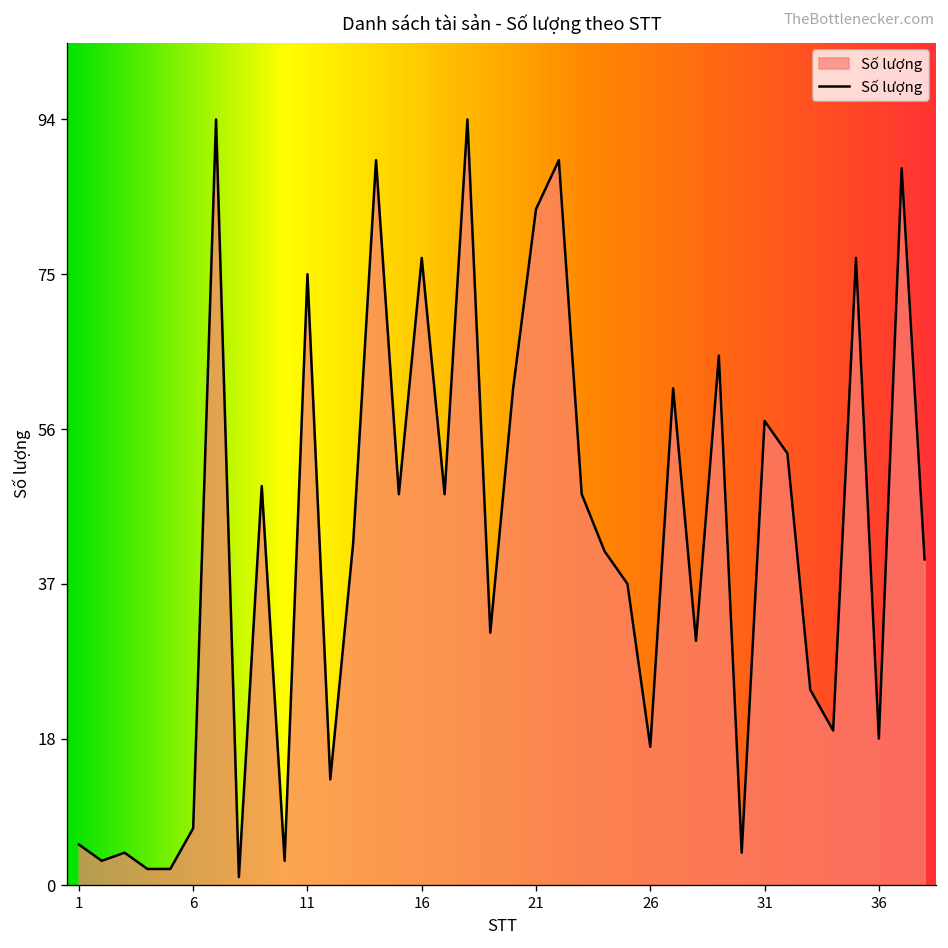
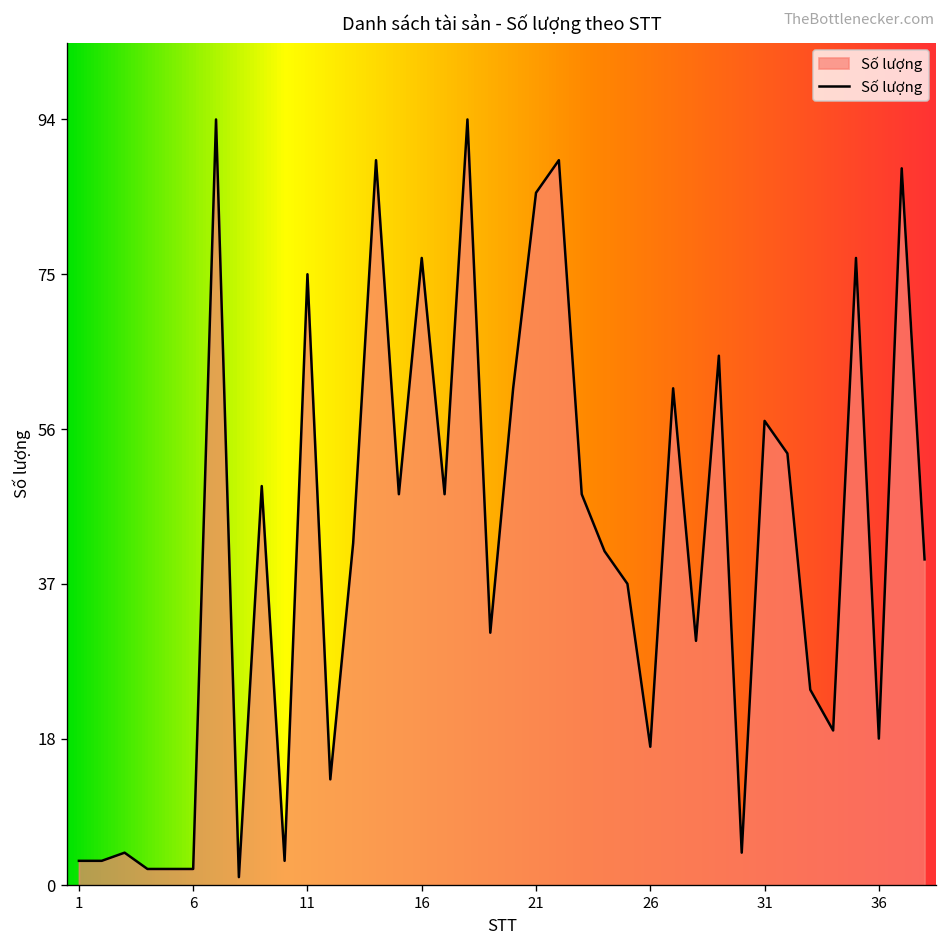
  {
-   "1": 5,
-   "6": 7,
+   "1": 3,
+   "6": 2,
    "11": 75,
    "16": 77,
-   "21": 83,
+   "21": 85,
    "26": 17,
    "31": 57,
    "36": 18
  }
